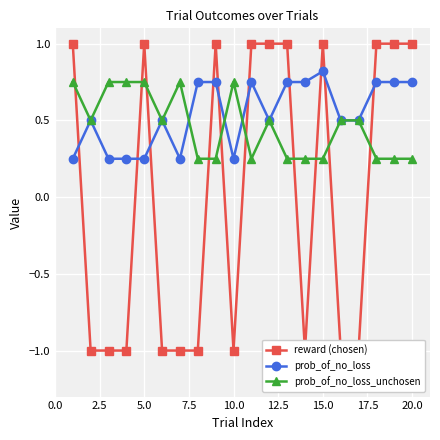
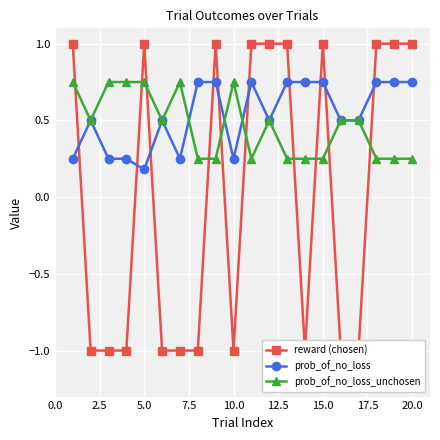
  {
    "reward (chosen)": {
      "5.0": 1.00,
      "10.0": -1.00,
      "15.0": 1.00,
      "20.0": 1.00
    },
    "prob_of_no_loss": {
-     "5.0": 0.25,
+     "5.0": 0.18,
      "10.0": 0.25,
-     "15.0": 0.82,
+     "15.0": 0.75,
      "20.0": 0.75
    },
    "prob_of_no_loss_unchosen": {
      "5.0": 0.75,
      "10.0": 0.75,
      "15.0": 0.25,
      "20.0": 0.25
    }
  }
